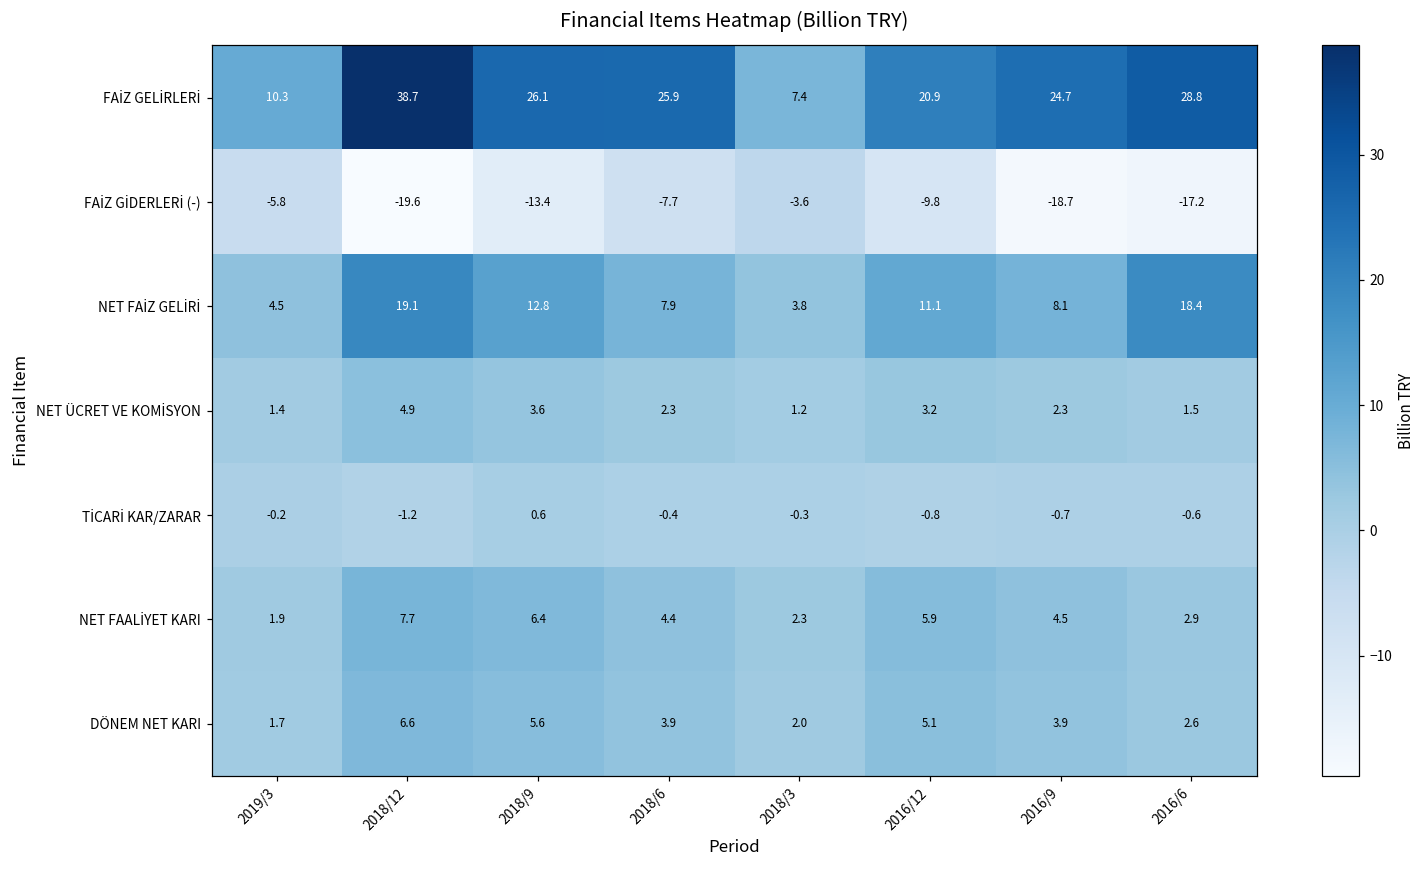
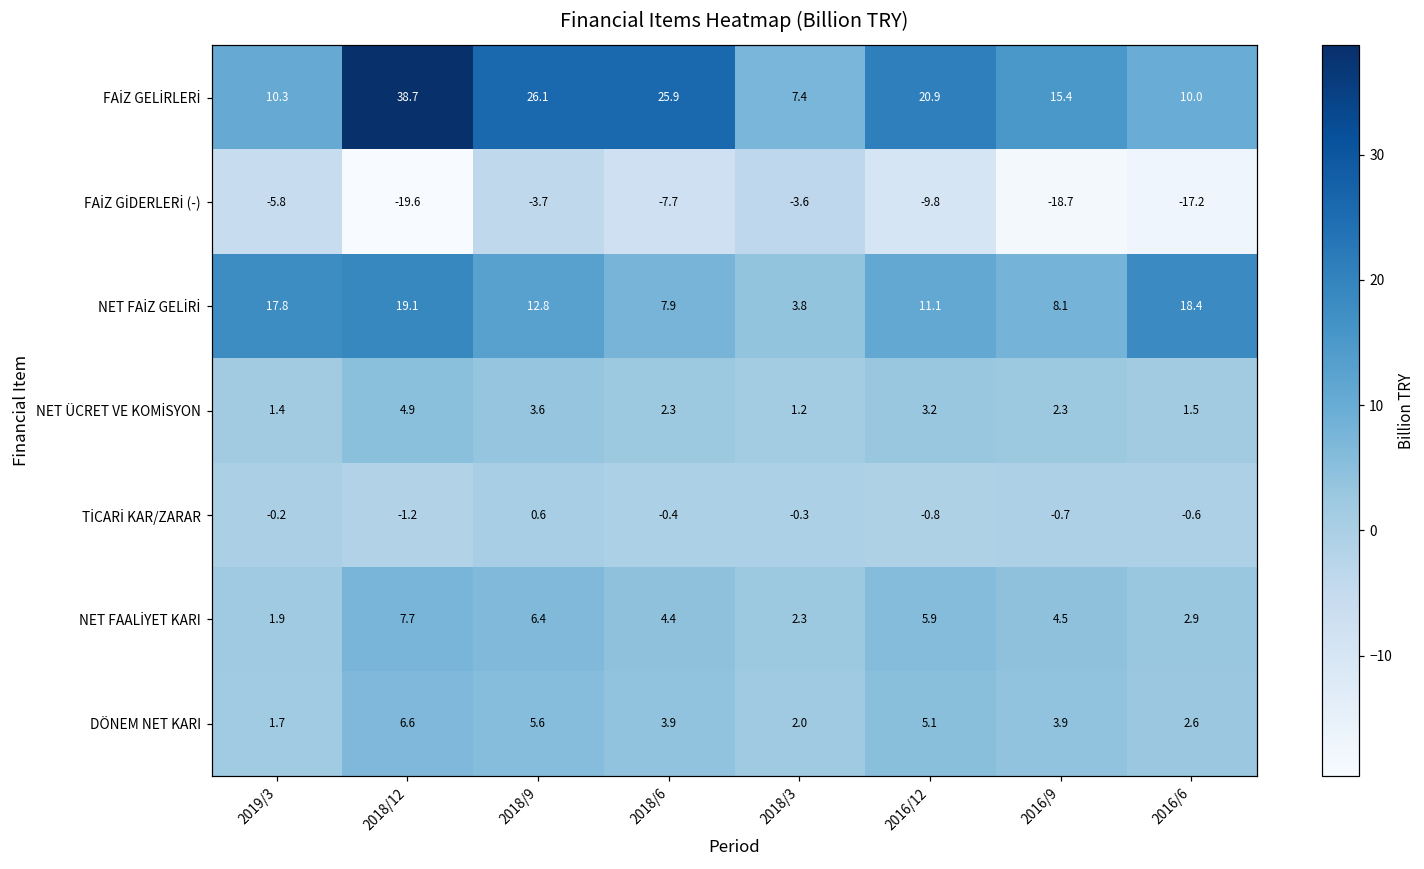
  {
    "FAİZ GELİRLERİ": {
      "2019/3": 10.3,
      "2018/12": 38.7,
      "2018/9": 26.1,
      "2018/6": 25.9,
      "2018/3": 7.4,
      "2016/12": 20.9,
-     "2016/9": 24.7,
-     "2016/6": 28.8
+     "2016/9": 15.4,
+     "2016/6": 10.0
    },
    "FAİZ GİDERLERİ (-)": {
      "2019/3": -5.8,
      "2018/12": -19.6,
-     "2018/9": -13.4,
+     "2018/9": -3.7,
      "2018/6": -7.7,
      "2018/3": -3.6,
      "2016/12": -9.8,
      "2016/9": -18.7,
      "2016/6": -17.2
    },
    "NET FAİZ GELİRİ": {
-     "2019/3": 4.5,
+     "2019/3": 17.8,
      "2018/12": 19.1,
      "2018/9": 12.8,
      "2018/6": 7.9,
      "2018/3": 3.8,
      "2016/12": 11.1,
      "2016/9": 8.1,
      "2016/6": 18.4
    },
    "NET ÜCRET VE KOMİSYON": {
      "2019/3": 1.4,
      "2018/12": 4.9,
      "2018/9": 3.6,
      "2018/6": 2.3,
      "2018/3": 1.2,
      "2016/12": 3.2,
      "2016/9": 2.3,
      "2016/6": 1.5
    },
    "TİCARİ KAR/ZARAR": {
      "2019/3": -0.2,
      "2018/12": -1.2,
      "2018/9": 0.6,
      "2018/6": -0.4,
      "2018/3": -0.3,
      "2016/12": -0.8,
      "2016/9": -0.7,
      "2016/6": -0.6
    },
    "NET FAALİYET KARI": {
      "2019/3": 1.9,
      "2018/12": 7.7,
      "2018/9": 6.4,
      "2018/6": 4.4,
      "2018/3": 2.3,
      "2016/12": 5.9,
      "2016/9": 4.5,
      "2016/6": 2.9
    },
    "DÖNEM NET KARI": {
      "2019/3": 1.7,
      "2018/12": 6.6,
      "2018/9": 5.6,
      "2018/6": 3.9,
      "2018/3": 2.0,
      "2016/12": 5.1,
      "2016/9": 3.9,
      "2016/6": 2.6
    }
  }
